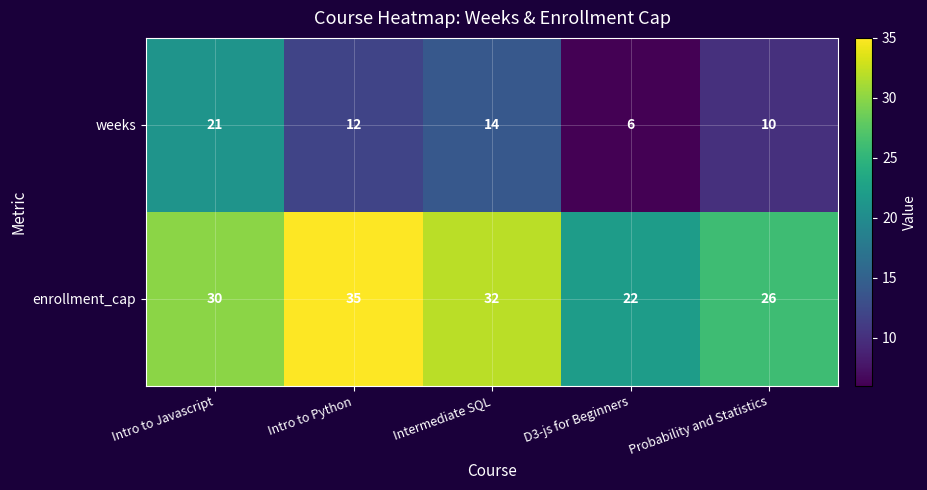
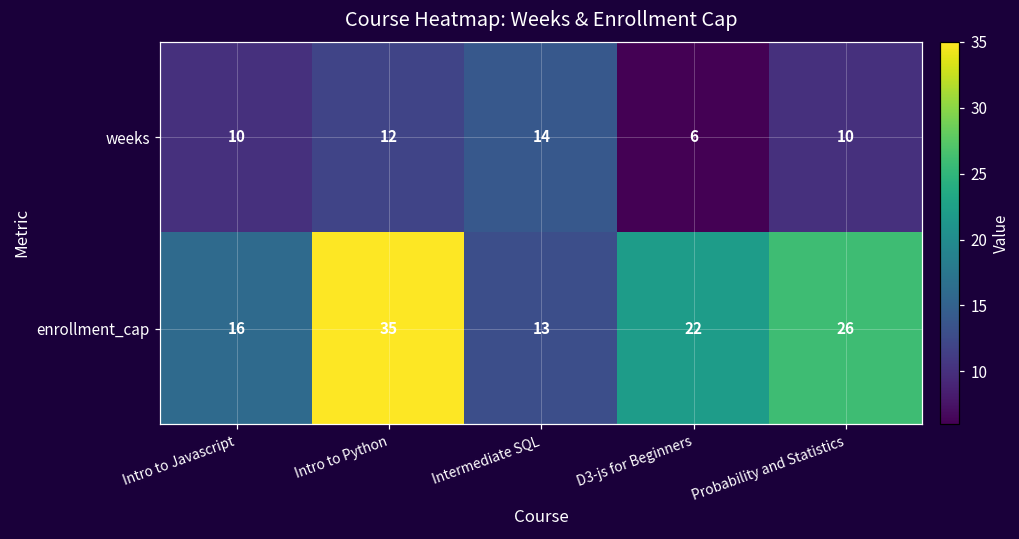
  {
    "weeks": {
-     "Intro to Javascript": 21,
+     "Intro to Javascript": 10,
      "Intro to Python": 12,
      "Intermediate SQL": 14,
      "D3-js for Beginners": 6,
      "Probability and Statistics": 10
    },
    "enrollment_cap": {
-     "Intro to Javascript": 30,
+     "Intro to Javascript": 16,
      "Intro to Python": 35,
-     "Intermediate SQL": 32,
+     "Intermediate SQL": 13,
      "D3-js for Beginners": 22,
      "Probability and Statistics": 26
    }
  }
